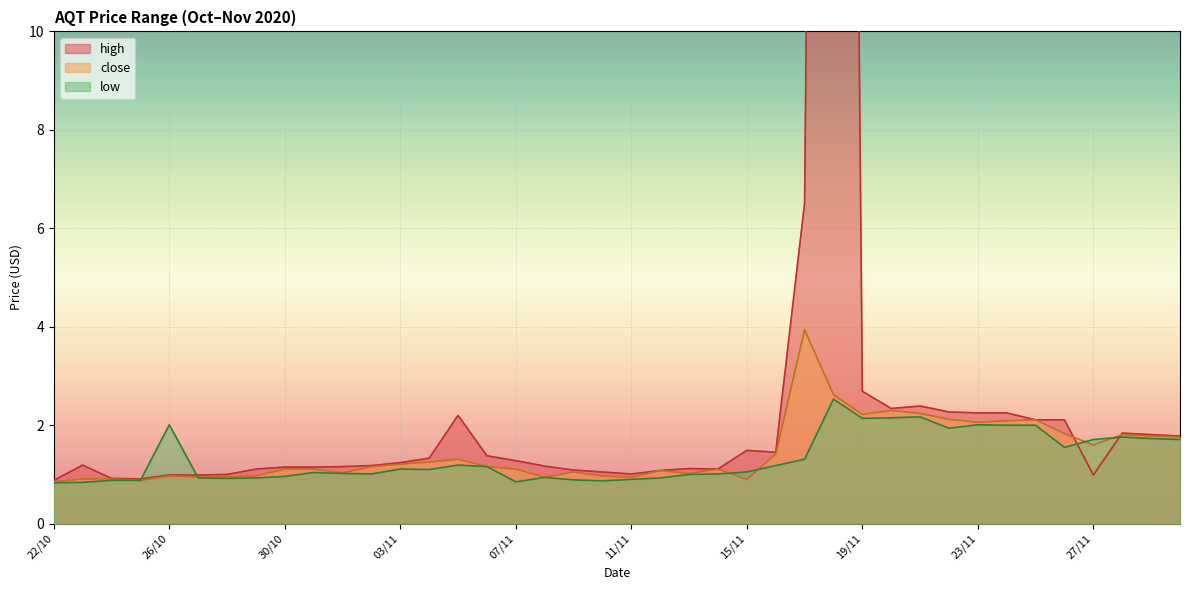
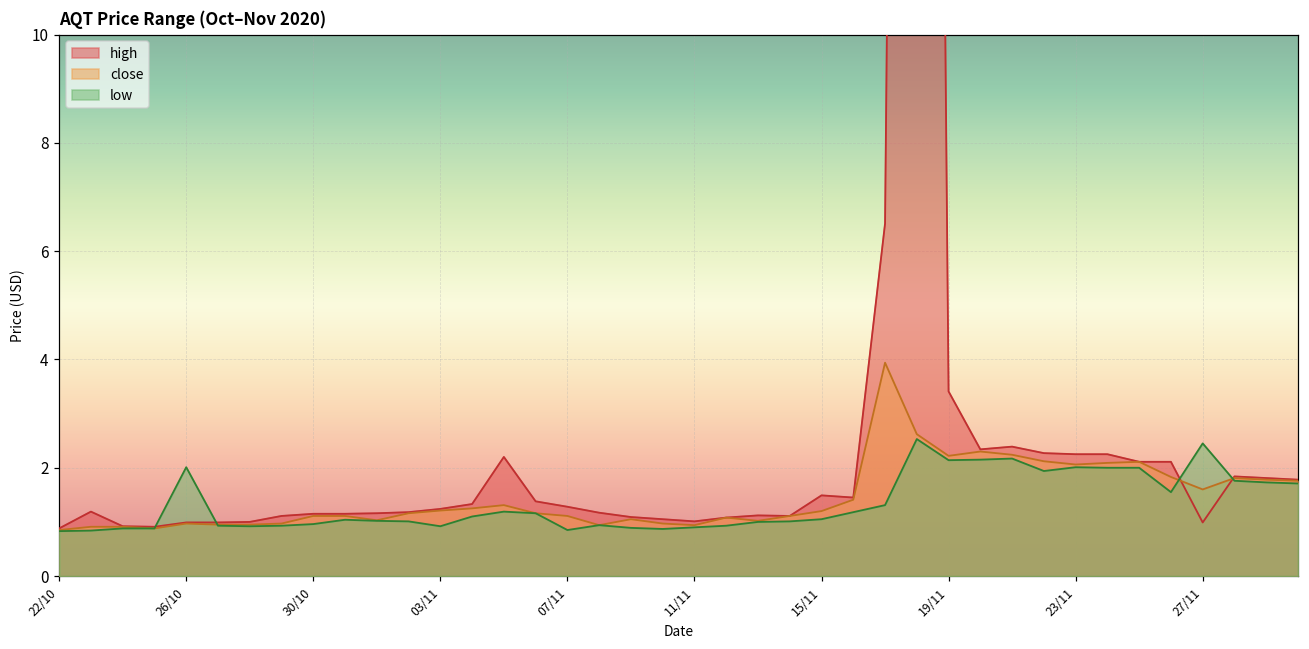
  {
    "high": {
      "07/11": 1.3,
      "11/11": 1.0,
      "15/11": 1.5,
-     "19/11": 2.7,
+     "19/11": 3.4,
      "23/11": 2.3,
      "27/11": 1.0
    },
    "close": {
      "07/11": 1.1,
-     "15/11": 0.9,
+     "15/11": 1.2,
      "19/11": 2.2,
      "27/11": 1.6
    },
    "low": {
      "26/10": 2.0,
      "30/10": 1.0,
-     "03/11": 1.1,
+     "03/11": 0.9,
      "07/11": 0.9,
      "15/11": 1.1,
      "19/11": 2.1,
-     "27/11": 1.7
+     "27/11": 2.5
    }
  }
